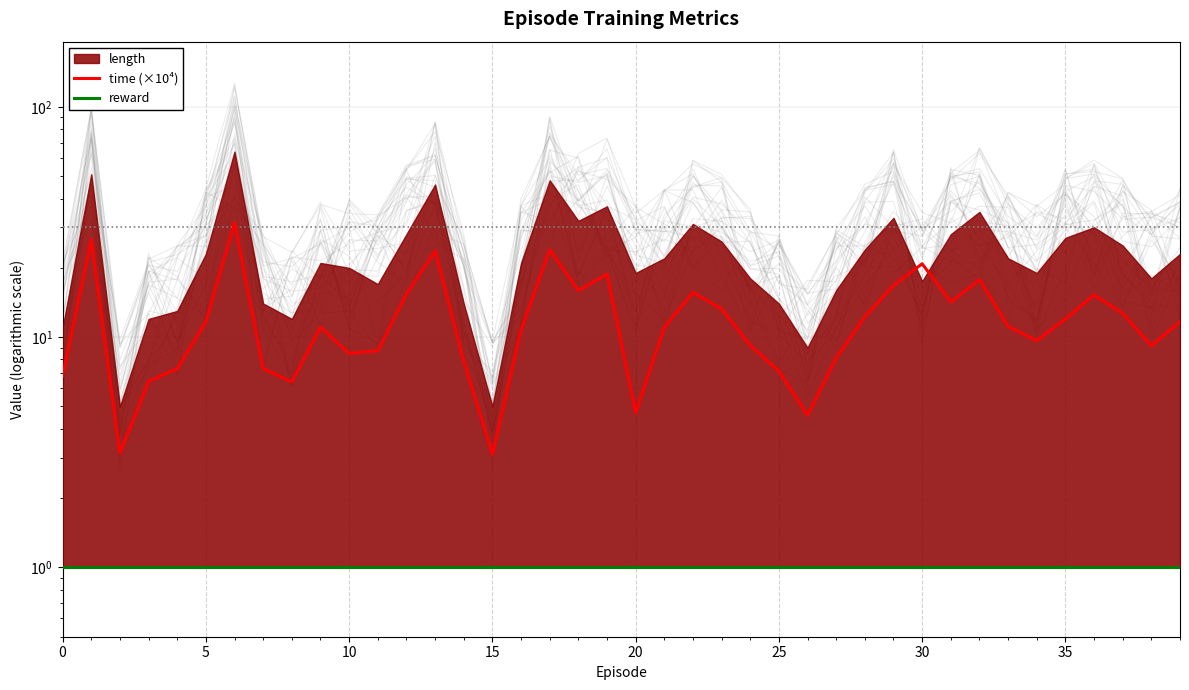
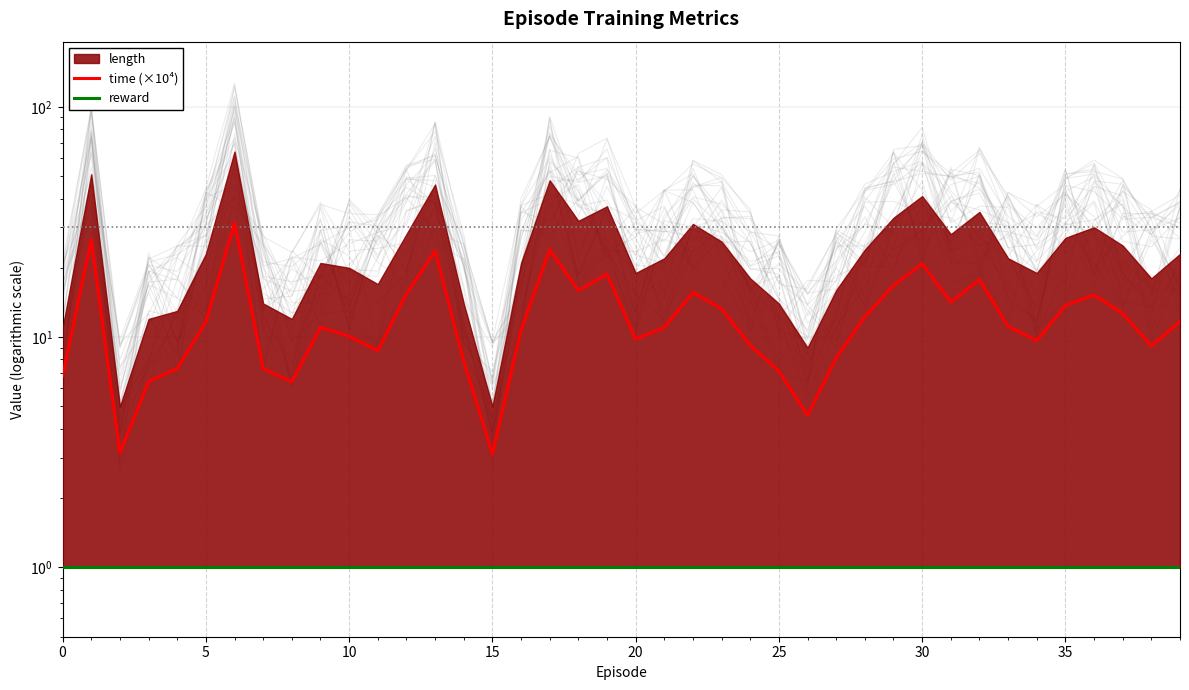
  {
    "length": {
      "0": 11,
      "25": 14,
-     "30": 18
+     "30": 41
    },
    "time (×10⁴)": {
-     "10": 8.5,
-     "20": 4.7,
-     "35": 12
+     "10": 10,
+     "20": 9.8,
+     "35": 14
    },
    "reward": {
      "0": 1.0,
      "5": 1.0,
      "10": 1.0,
      "15": 1.0,
      "20": 1.0,
      "25": 1.0,
      "30": 1.0,
      "35": 1.0
    }
  }
